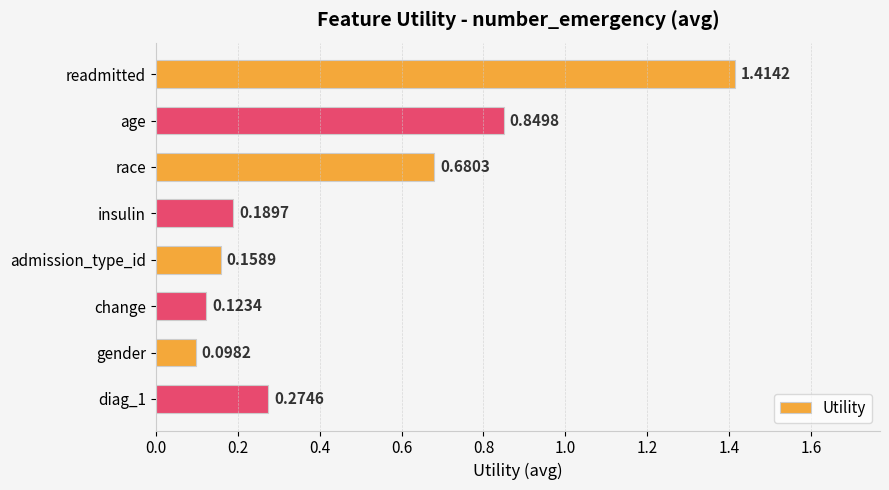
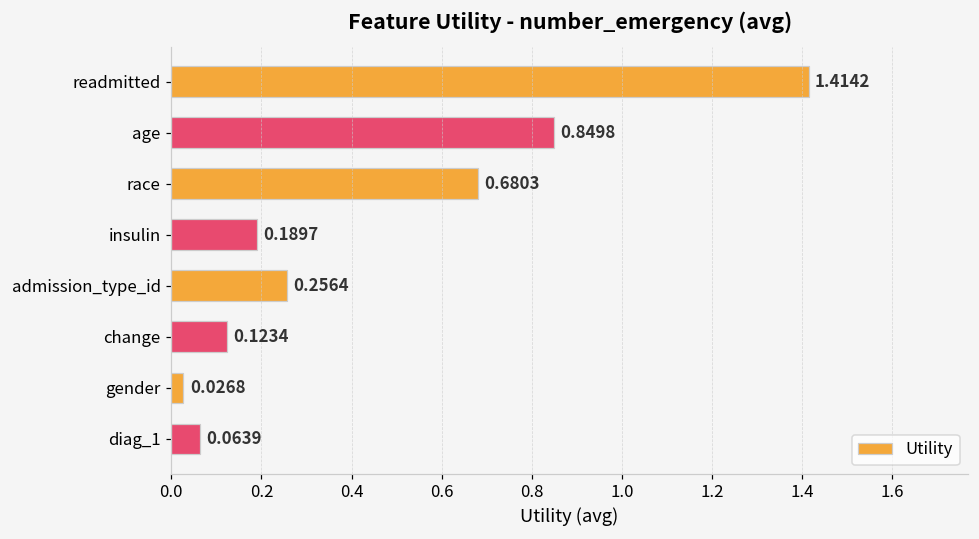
  {
    "readmitted": 1.4142,
    "age": 0.8498,
    "race": 0.6803,
    "insulin": 0.1897,
-   "admission_type_id": 0.1589,
+   "admission_type_id": 0.2564,
    "change": 0.1234,
-   "gender": 0.0982,
-   "diag_1": 0.2746
+   "gender": 0.0268,
+   "diag_1": 0.0639
  }
